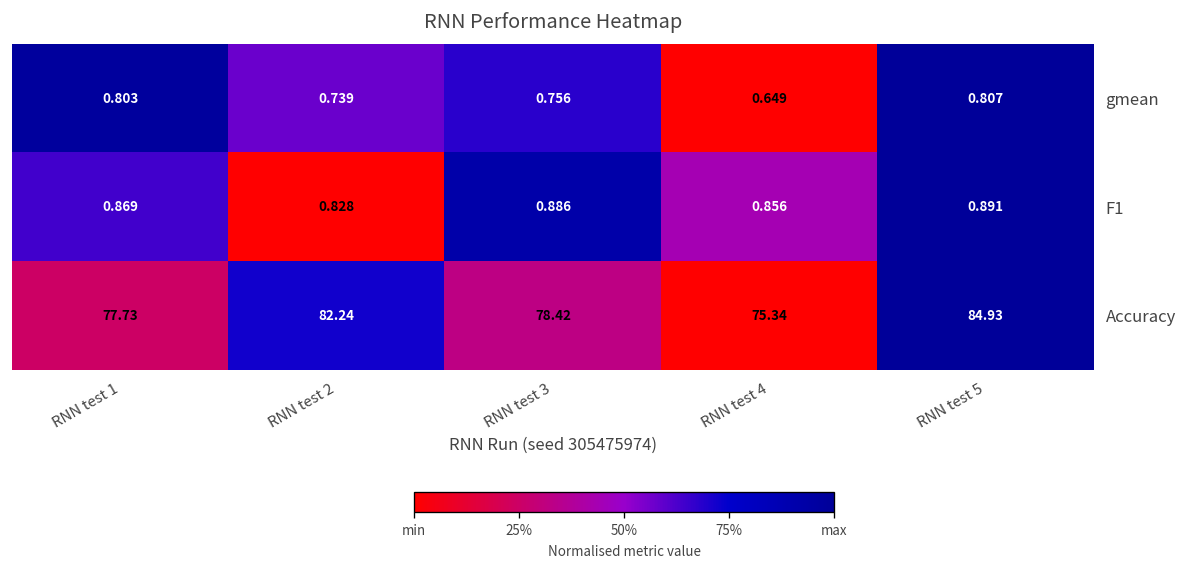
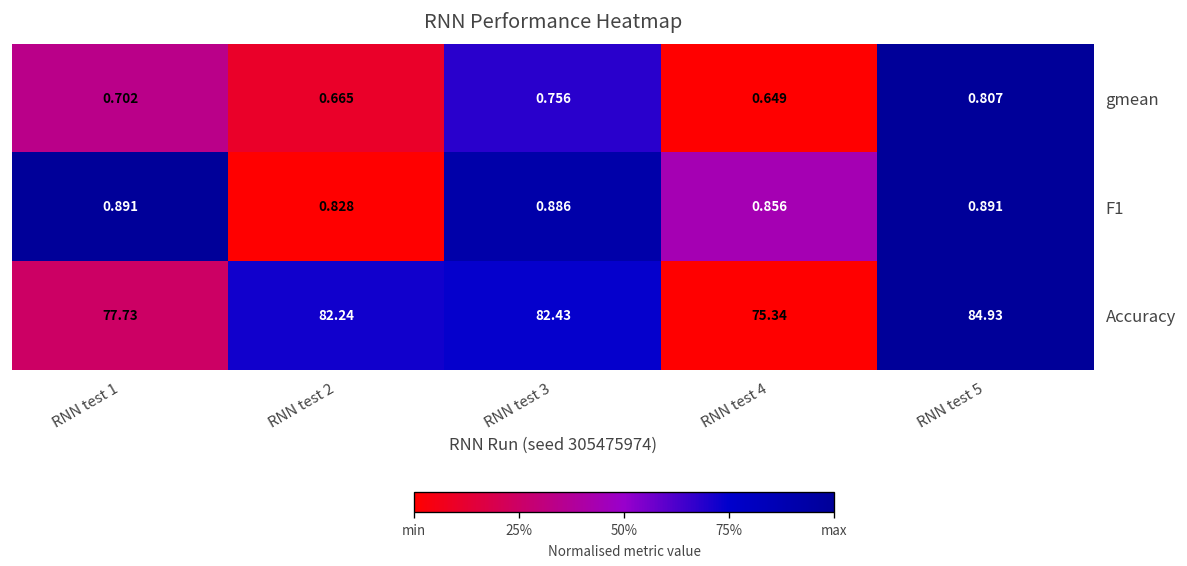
  {
    "gmean": {
-     "RNN test 1": 0.803,
-     "RNN test 2": 0.739,
+     "RNN test 1": 0.702,
+     "RNN test 2": 0.665,
      "RNN test 3": 0.756,
      "RNN test 4": 0.649,
      "RNN test 5": 0.807
    },
    "F1": {
-     "RNN test 1": 0.869,
+     "RNN test 1": 0.891,
      "RNN test 2": 0.828,
      "RNN test 3": 0.886,
      "RNN test 4": 0.856,
      "RNN test 5": 0.891
    },
    "Accuracy": {
      "RNN test 1": 77.73,
      "RNN test 2": 82.24,
-     "RNN test 3": 78.42,
+     "RNN test 3": 82.43,
      "RNN test 4": 75.34,
      "RNN test 5": 84.93
    }
  }
